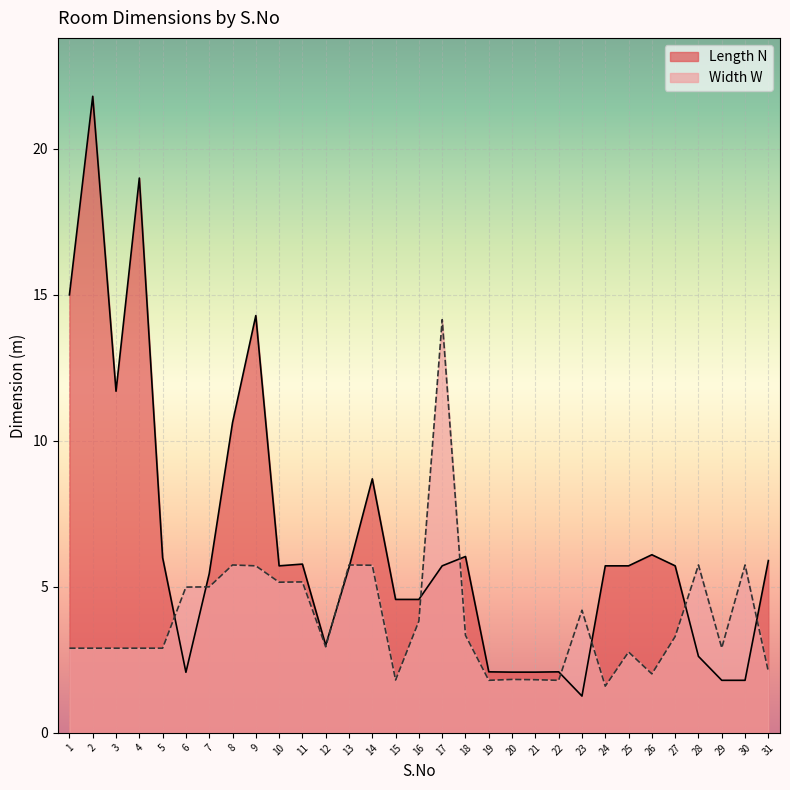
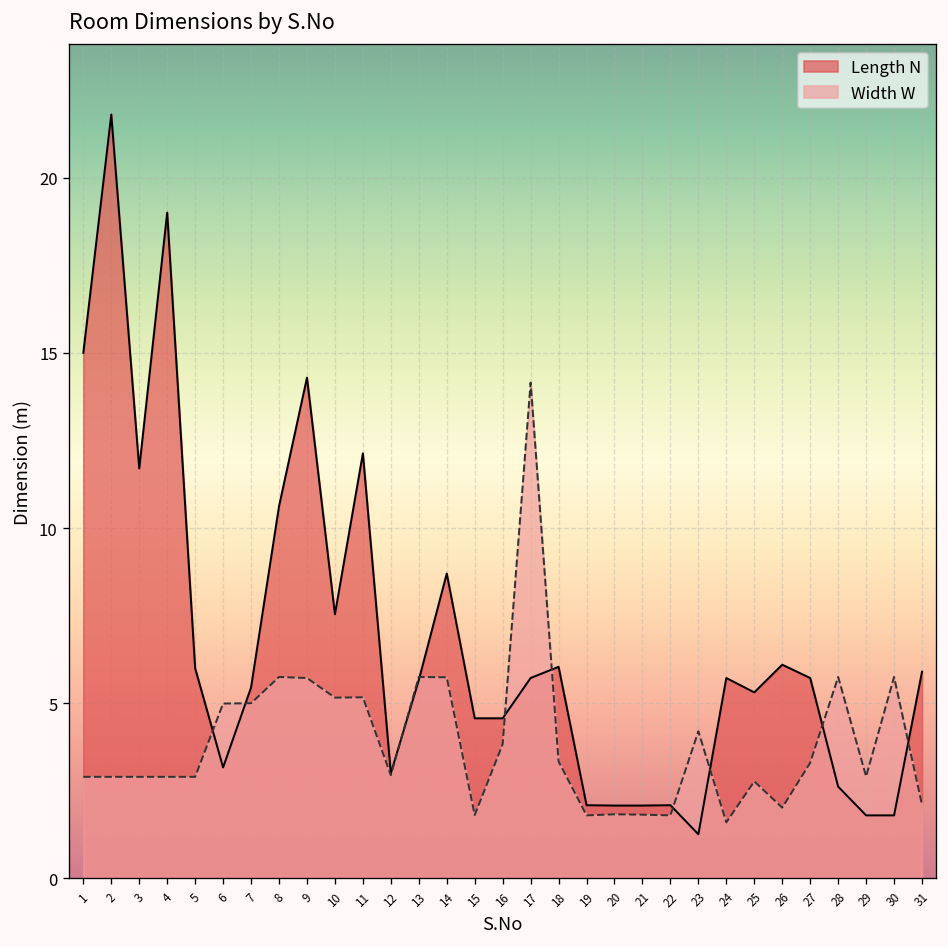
  {
    "Length N": {
      "1": 15.0,
      "2": 21.8,
      "3": 11.7,
      "4": 19.0,
      "5": 6.0,
-     "6": 2.1,
+     "6": 3.2,
      "7": 5.5,
      "8": 10.6,
      "9": 14.3,
-     "10": 5.7,
-     "11": 5.8,
+     "10": 7.5,
+     "11": 12.1,
      "13": 5.7,
      "14": 8.7,
      "15": 4.6,
      "16": 4.6,
      "17": 5.7,
      "18": 6.0,
      "19": 2.1,
      "20": 2.1,
      "21": 2.1,
      "22": 2.1,
      "23": 1.3,
      "24": 5.7,
-     "25": 5.7,
+     "25": 5.3,
      "26": 6.1,
      "27": 5.7,
      "28": 2.6,
      "29": 1.8,
      "30": 1.8,
      "31": 5.9
    },
    "Width W": {
      "1": 2.9,
      "2": 2.9,
      "3": 2.9,
      "4": 2.9,
      "5": 2.9,
      "6": 5.0,
      "7": 5.0,
      "8": 5.8,
      "9": 5.7,
      "10": 5.2,
      "11": 5.2,
      "13": 5.8,
      "14": 5.7,
      "15": 1.8,
      "16": 3.8,
      "17": 14.2,
      "18": 3.3,
      "19": 1.8,
      "20": 1.8,
      "21": 1.8,
      "22": 1.8,
      "23": 4.2,
      "24": 1.6,
      "25": 2.8,
      "26": 2.0,
      "27": 3.3,
      "28": 5.8,
      "29": 2.9,
      "30": 5.8,
      "31": 2.1
    }
  }
